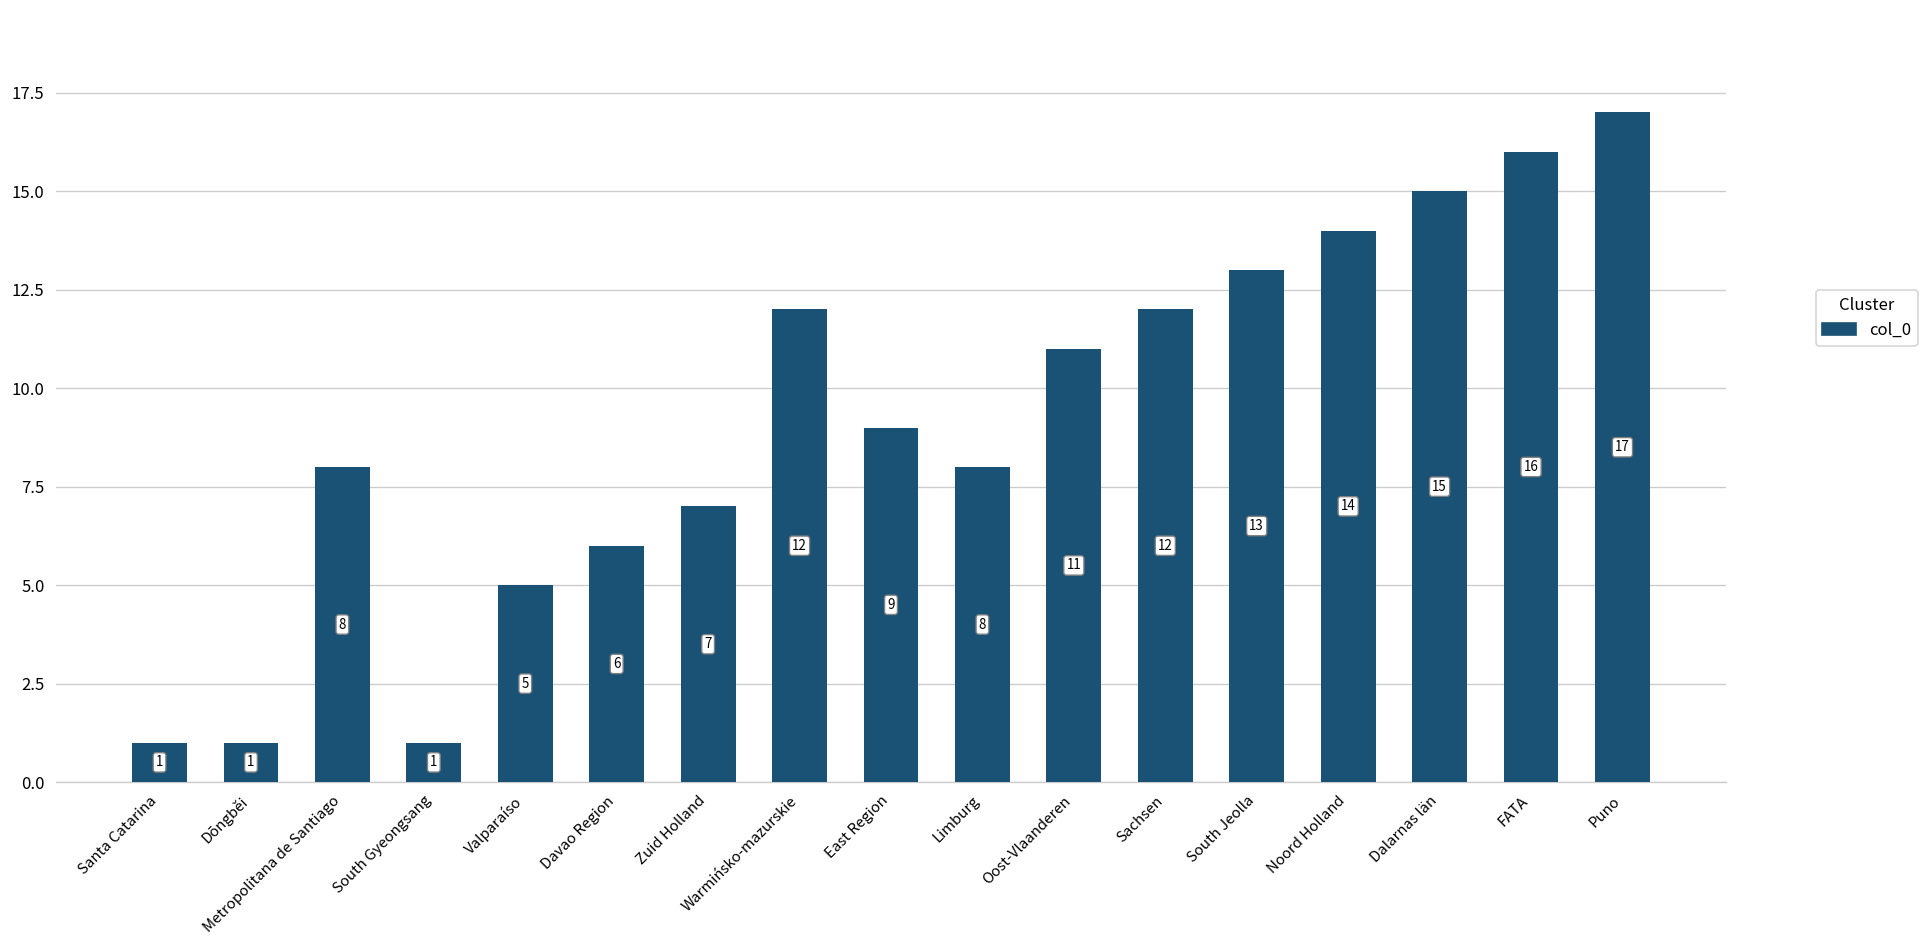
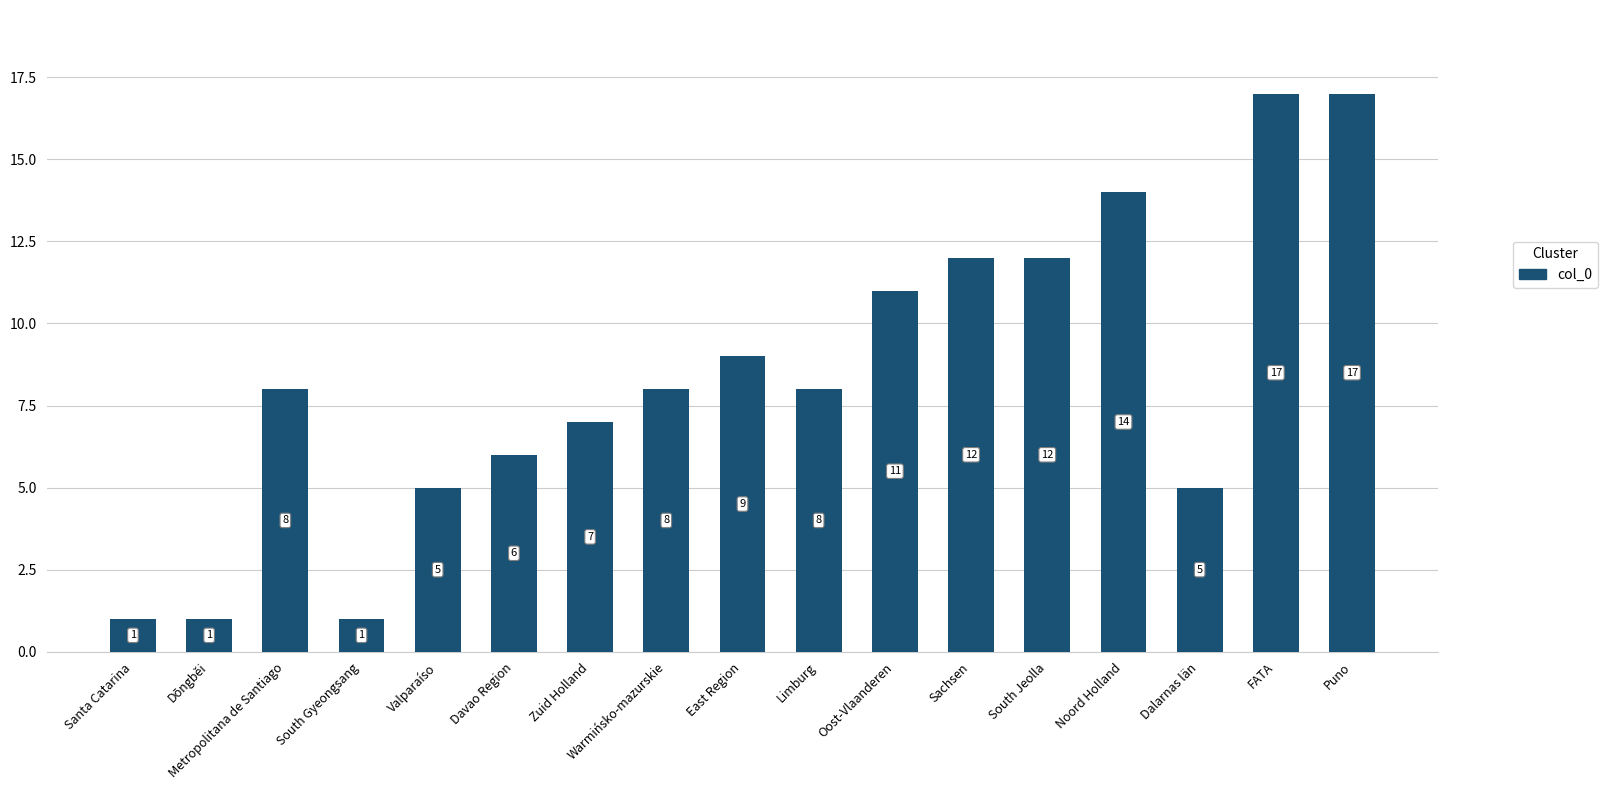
  {
-   "Warmińsko-mazurskie": 12,
-   "South Jeolla": 13,
-   "Dalarnas län": 15,
-   "FATA": 16
+   "Warmińsko-mazurskie": 8,
+   "South Jeolla": 12,
+   "Dalarnas län": 5,
+   "FATA": 17
  }
